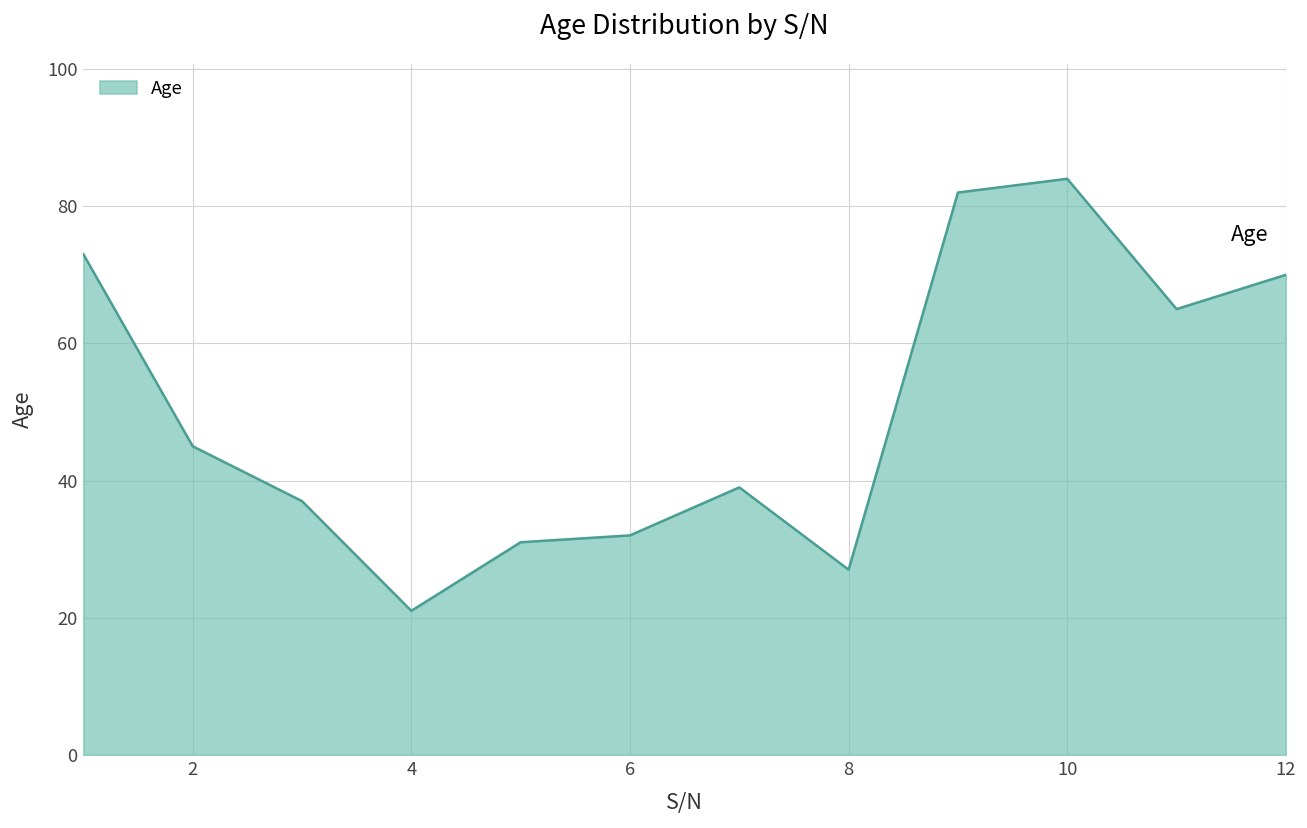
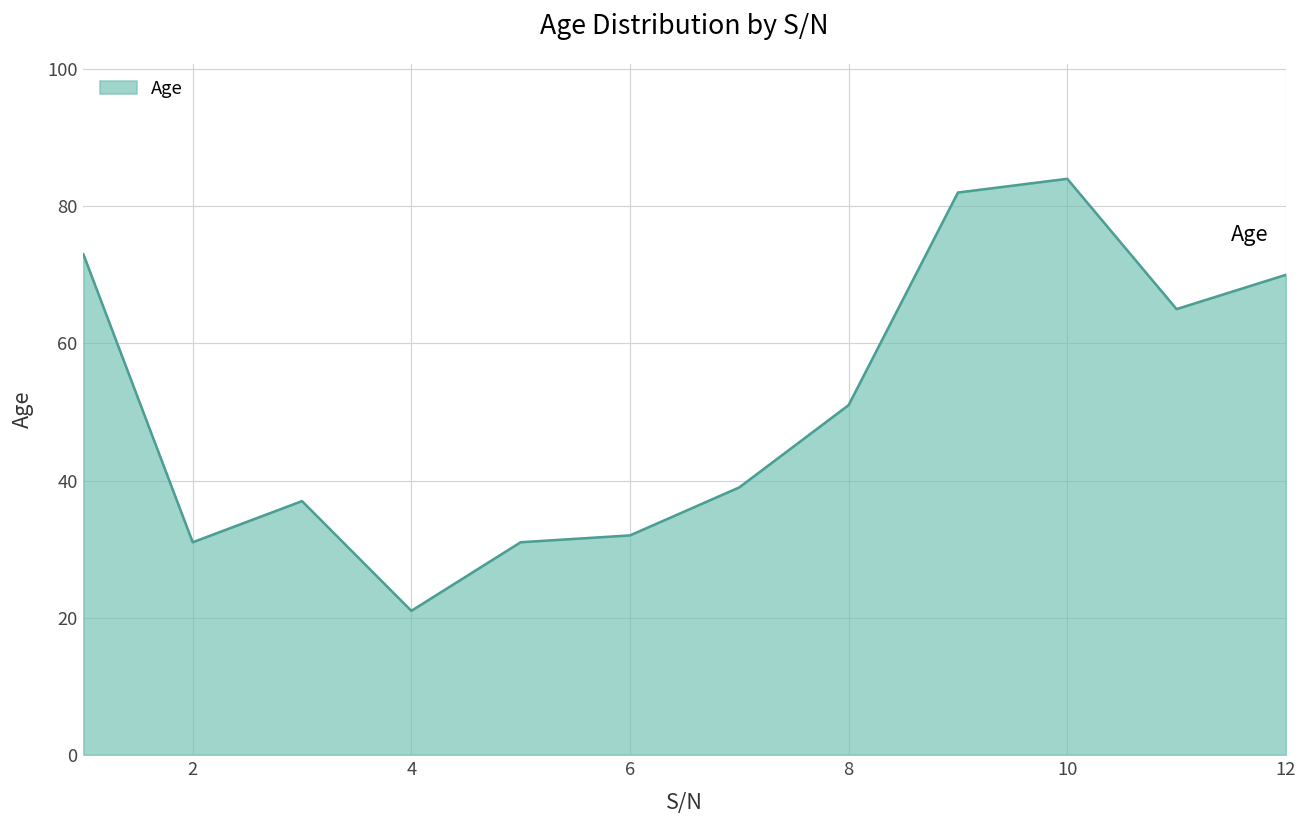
  {
-   "2": 45,
+   "2": 31,
    "4": 21,
    "6": 32,
-   "8": 27,
+   "8": 51,
    "10": 84,
    "12": 70
  }
